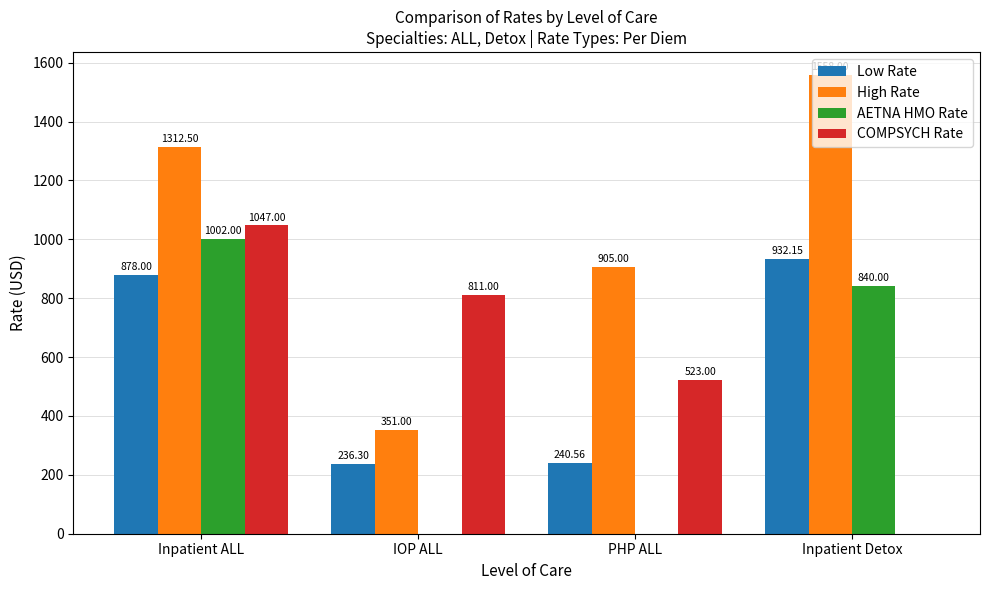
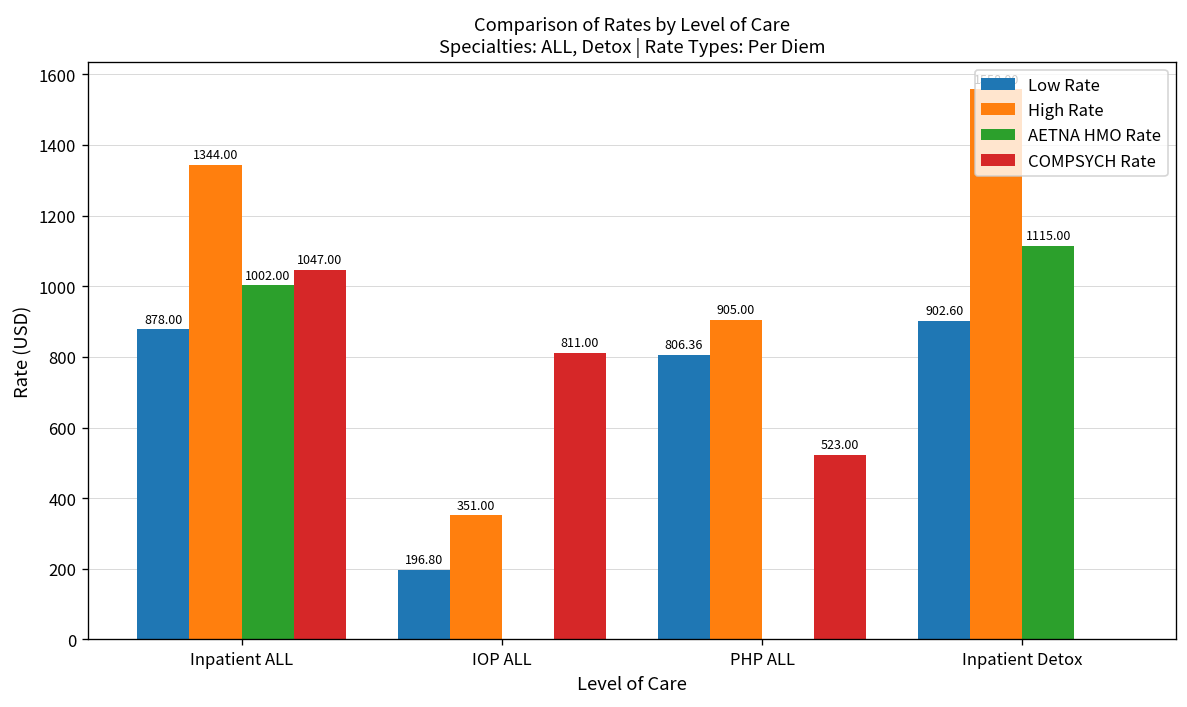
  {
    "Low Rate": {
      "Inpatient ALL": 878.00,
-     "IOP ALL": 236.30,
-     "PHP ALL": 240.56,
-     "Inpatient Detox": 932.15
+     "IOP ALL": 196.80,
+     "PHP ALL": 806.36,
+     "Inpatient Detox": 902.60
    },
    "High Rate": {
-     "Inpatient ALL": 1312.50,
+     "Inpatient ALL": 1344.00,
      "IOP ALL": 351.00,
      "PHP ALL": 905.00
    },
    "AETNA HMO Rate": {
      "Inpatient ALL": 1002.00,
-     "Inpatient Detox": 840.00
+     "Inpatient Detox": 1115.00
    },
    "COMPSYCH Rate": {
      "Inpatient ALL": 1047.00,
      "IOP ALL": 811.00,
      "PHP ALL": 523.00
    }
  }
